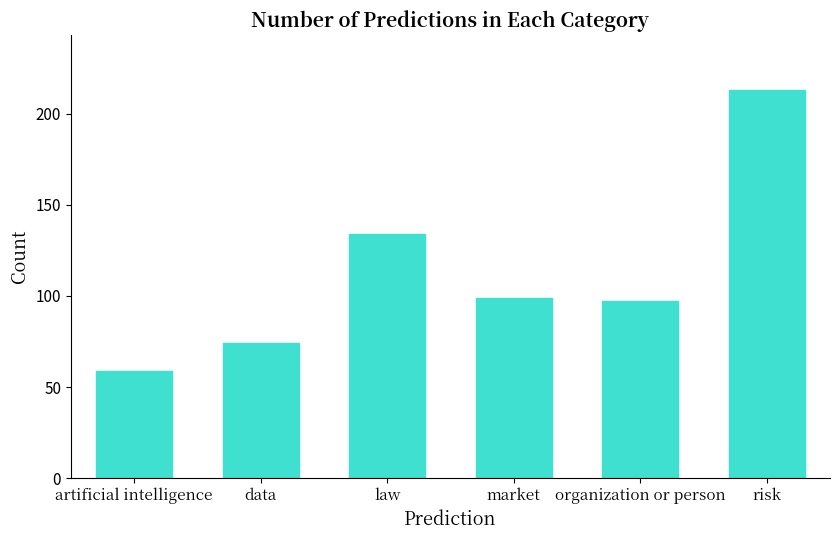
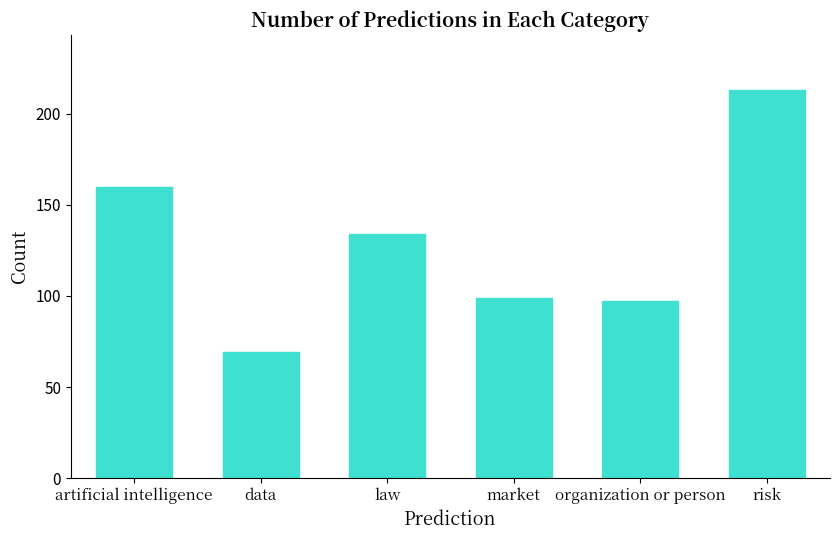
  {
-   "artificial intelligence": 59,
-   "data": 74,
+   "artificial intelligence": 160,
+   "data": 69,
    "law": 134,
    "market": 99,
    "organization or person": 97,
    "risk": 213
  }
